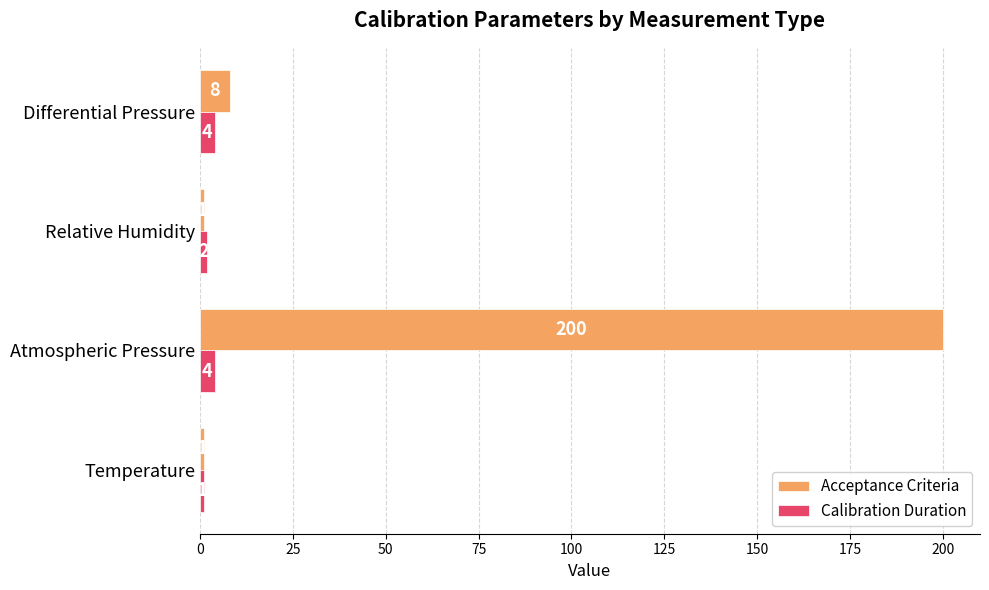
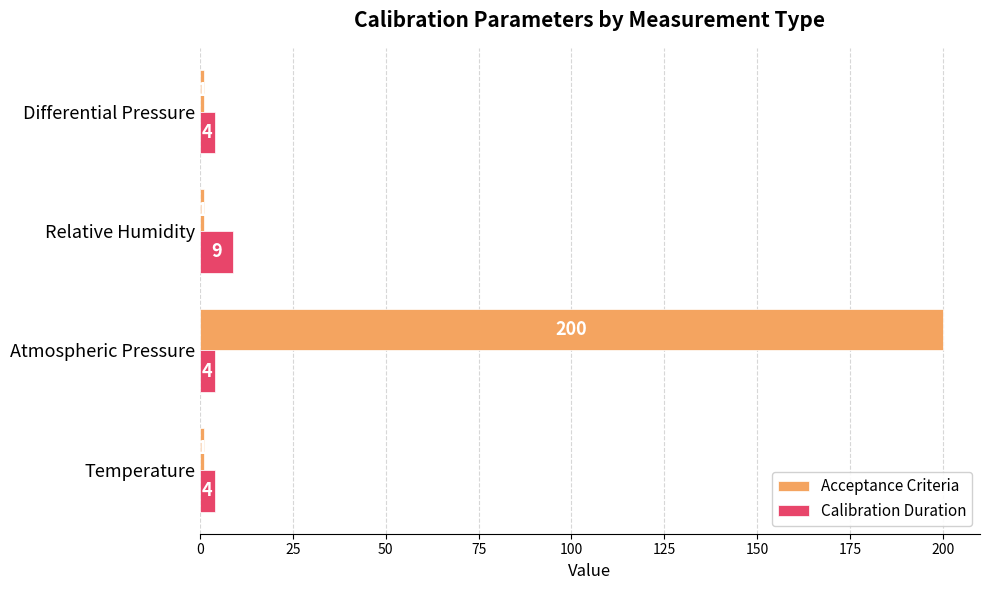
  {
    "Acceptance Criteria": {
-     "Differential Pressure": 8,
+     "Differential Pressure": 1,
      "Relative Humidity": 1,
      "Temperature": 1
    },
    "Calibration Duration": {
-     "Relative Humidity": 2,
-     "Temperature": 1
+     "Relative Humidity": 9,
+     "Temperature": 4
    }
  }
